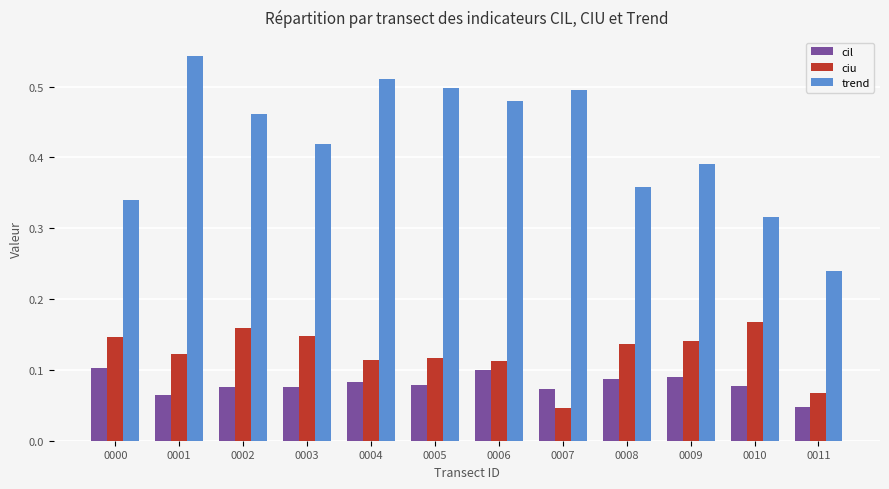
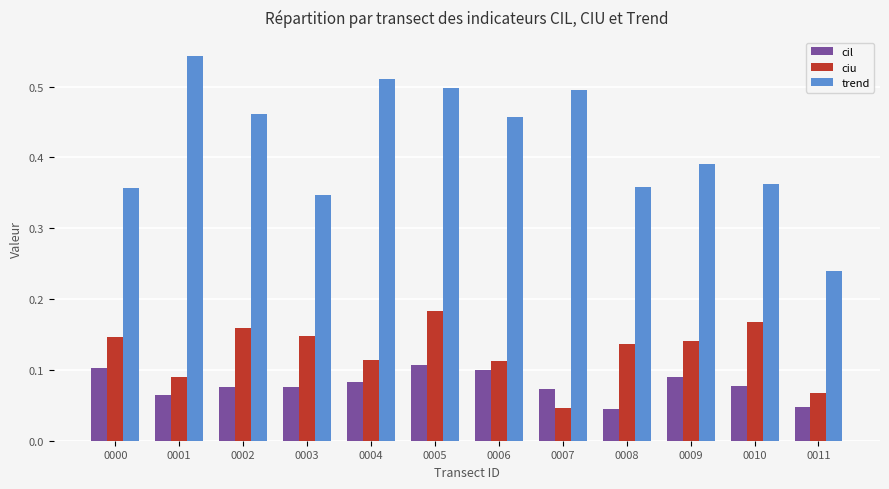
  {
    "cil": {
      "0000": 0.10,
      "0001": 0.07,
      "0002": 0.08,
      "0003": 0.08,
      "0004": 0.08,
-     "0005": 0.08,
+     "0005": 0.11,
      "0006": 0.10,
      "0007": 0.07,
-     "0008": 0.09,
+     "0008": 0.05,
      "0009": 0.09,
      "0010": 0.08,
      "0011": 0.05
    },
    "ciu": {
      "0000": 0.15,
-     "0001": 0.12,
+     "0001": 0.09,
      "0002": 0.16,
      "0003": 0.15,
      "0004": 0.11,
-     "0005": 0.12,
+     "0005": 0.18,
      "0006": 0.11,
      "0007": 0.05,
      "0008": 0.14,
      "0009": 0.14,
      "0010": 0.17,
      "0011": 0.07
    },
    "trend": {
-     "0000": 0.34,
+     "0000": 0.36,
      "0001": 0.54,
      "0002": 0.46,
-     "0003": 0.42,
+     "0003": 0.35,
      "0004": 0.51,
      "0005": 0.50,
-     "0006": 0.48,
+     "0006": 0.46,
      "0007": 0.50,
      "0008": 0.36,
      "0009": 0.39,
-     "0010": 0.32,
+     "0010": 0.36,
      "0011": 0.24
    }
  }
